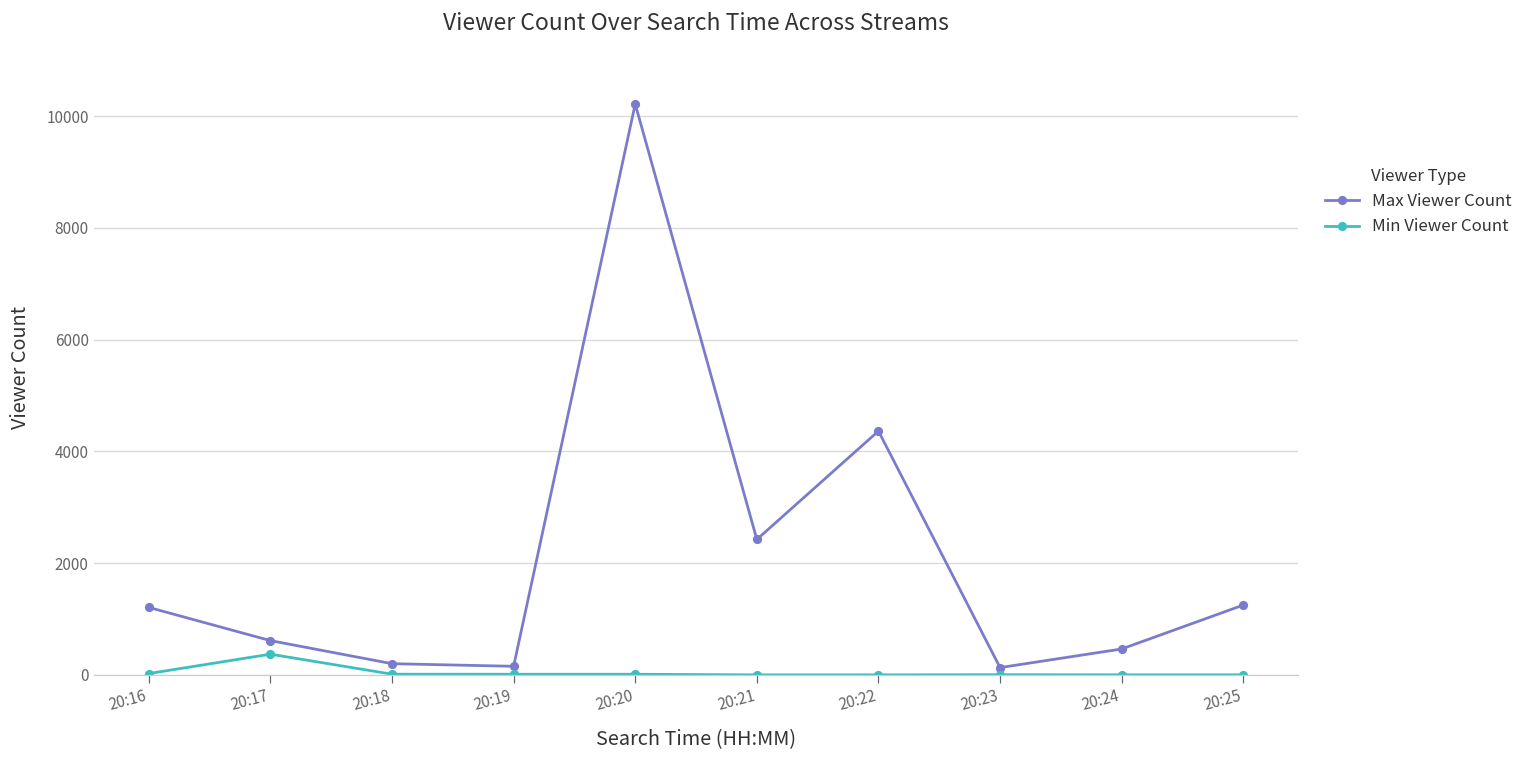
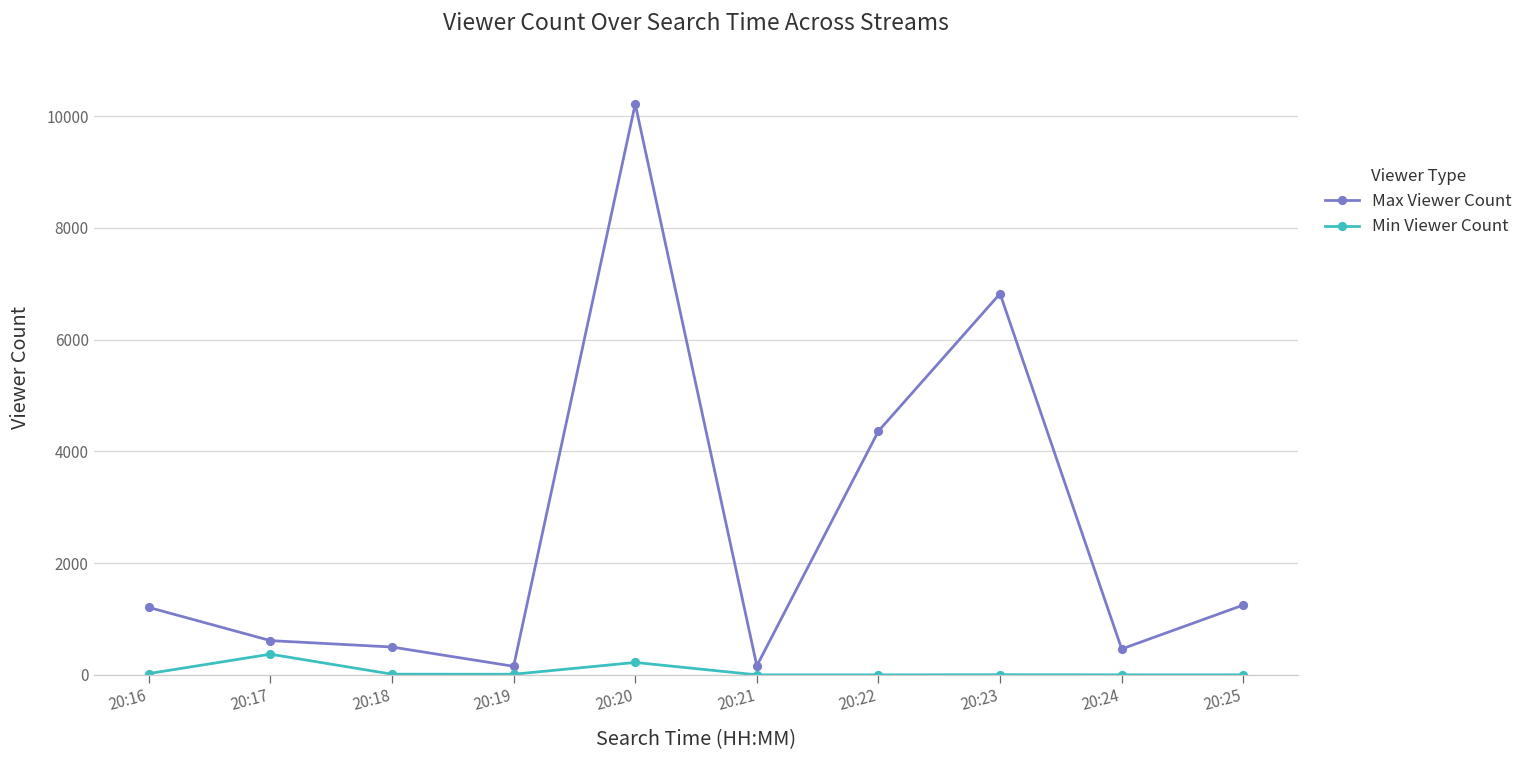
  {
    "Max Viewer Count": {
      "20:16": 1200,
      "20:17": 600,
-     "20:18": 200,
+     "20:18": 500,
      "20:19": 200,
      "20:20": 10200,
-     "20:21": 2400,
+     "20:21": 200,
      "20:22": 4400,
-     "20:23": 100,
+     "20:23": 6800,
      "20:24": 500,
      "20:25": 1300
    },
    "Min Viewer Count": {
      "20:16": 0,
      "20:17": 400,
      "20:18": 0,
      "20:19": 0,
-     "20:20": 0,
+     "20:20": 200,
      "20:21": 0,
      "20:22": 0,
      "20:23": 0,
      "20:24": 0,
      "20:25": 0
    }
  }
